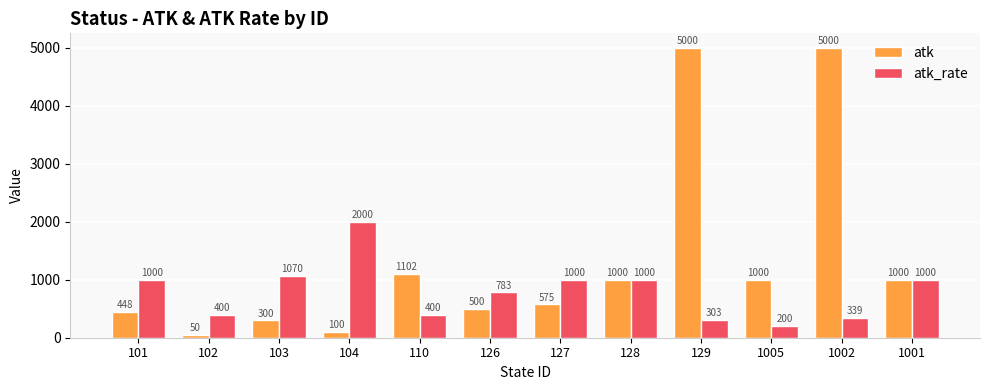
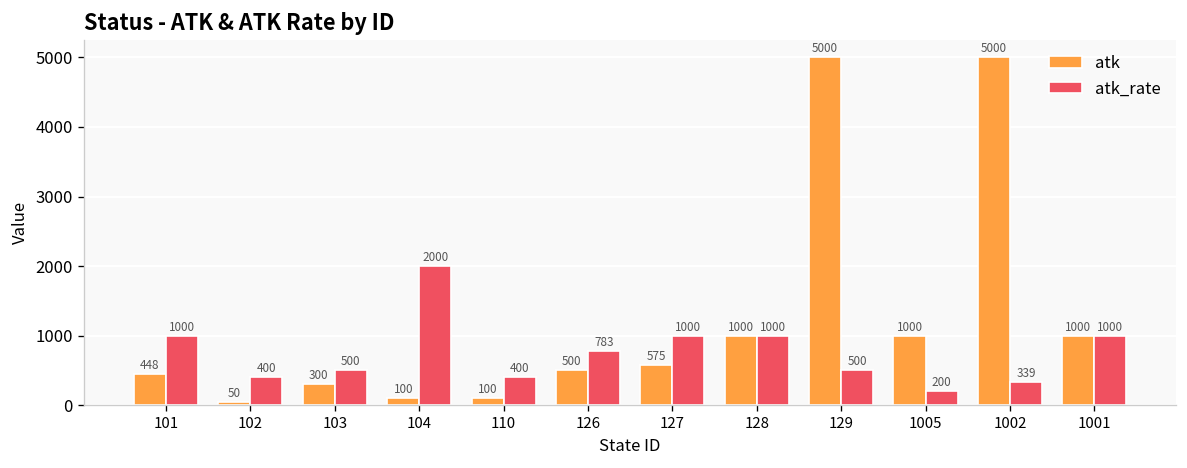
  {
    "atk": {
      "101": 448,
      "102": 50,
      "103": 300,
      "104": 100,
-     "110": 1102,
+     "110": 100,
      "126": 500,
      "127": 575,
      "128": 1000,
      "129": 5000,
      "1005": 1000,
      "1002": 5000,
      "1001": 1000
    },
    "atk_rate": {
      "101": 1000,
      "102": 400,
-     "103": 1070,
+     "103": 500,
      "104": 2000,
      "110": 400,
      "126": 783,
      "127": 1000,
      "128": 1000,
-     "129": 303,
+     "129": 500,
      "1005": 200,
      "1002": 339,
      "1001": 1000
    }
  }
